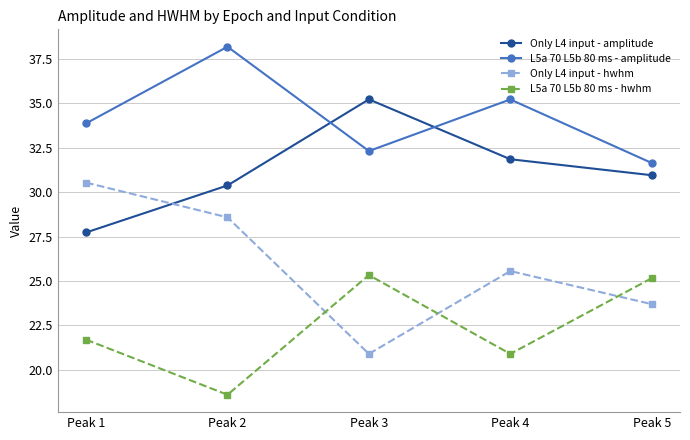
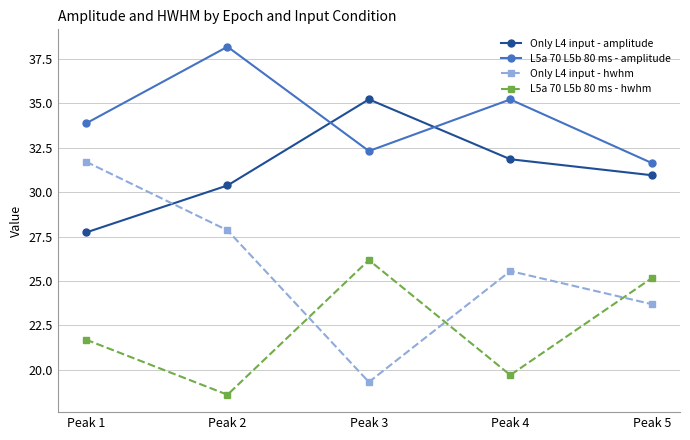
  {
    "Only L4 input - amplitude": {
      "Peak 1": 27.7,
      "Peak 2": 30.4,
      "Peak 3": 35.2,
      "Peak 4": 31.8,
      "Peak 5": 31.0
    },
    "L5a 70 L5b 80 ms - amplitude": {
      "Peak 1": 33.9,
      "Peak 2": 38.2,
      "Peak 3": 32.3,
      "Peak 4": 35.2,
      "Peak 5": 31.6
    },
    "Only L4 input - hwhm": {
-     "Peak 1": 30.5,
-     "Peak 2": 28.6,
-     "Peak 3": 20.9,
+     "Peak 1": 31.7,
+     "Peak 2": 27.8,
+     "Peak 3": 19.3,
      "Peak 4": 25.6,
      "Peak 5": 23.7
    },
    "L5a 70 L5b 80 ms - hwhm": {
      "Peak 1": 21.7,
      "Peak 2": 18.6,
-     "Peak 3": 25.3,
-     "Peak 4": 20.9,
+     "Peak 3": 26.2,
+     "Peak 4": 19.7,
      "Peak 5": 25.2
    }
  }
